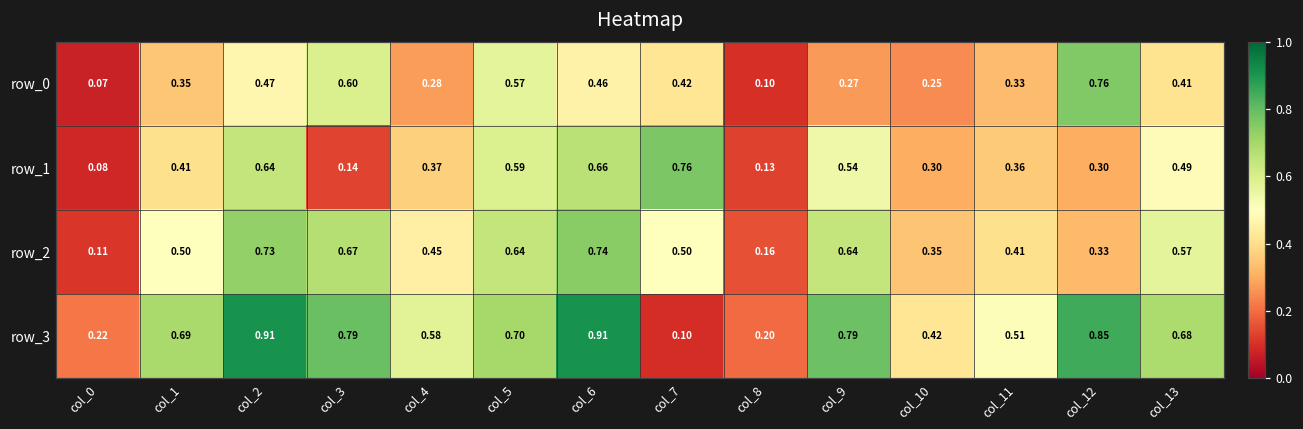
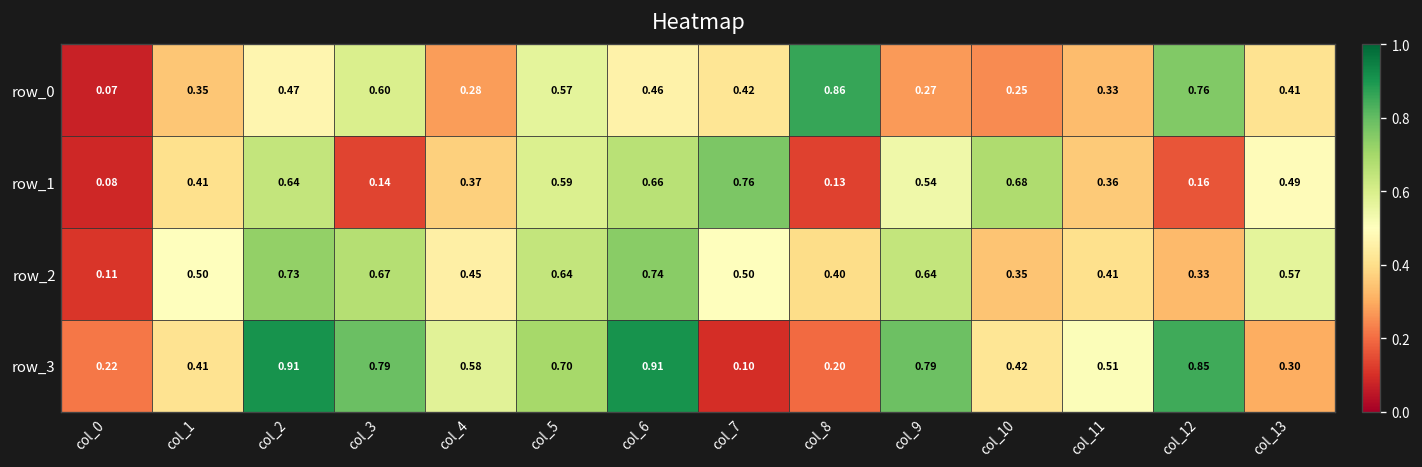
  {
    "row_0": {
-     "col_8": 0.10
+     "col_8": 0.86
    },
    "row_1": {
-     "col_10": 0.30,
-     "col_12": 0.30
+     "col_10": 0.68,
+     "col_12": 0.16
    },
    "row_2": {
-     "col_8": 0.16
+     "col_8": 0.40
    },
    "row_3": {
-     "col_1": 0.69,
-     "col_13": 0.68
+     "col_1": 0.41,
+     "col_13": 0.30
    }
  }
